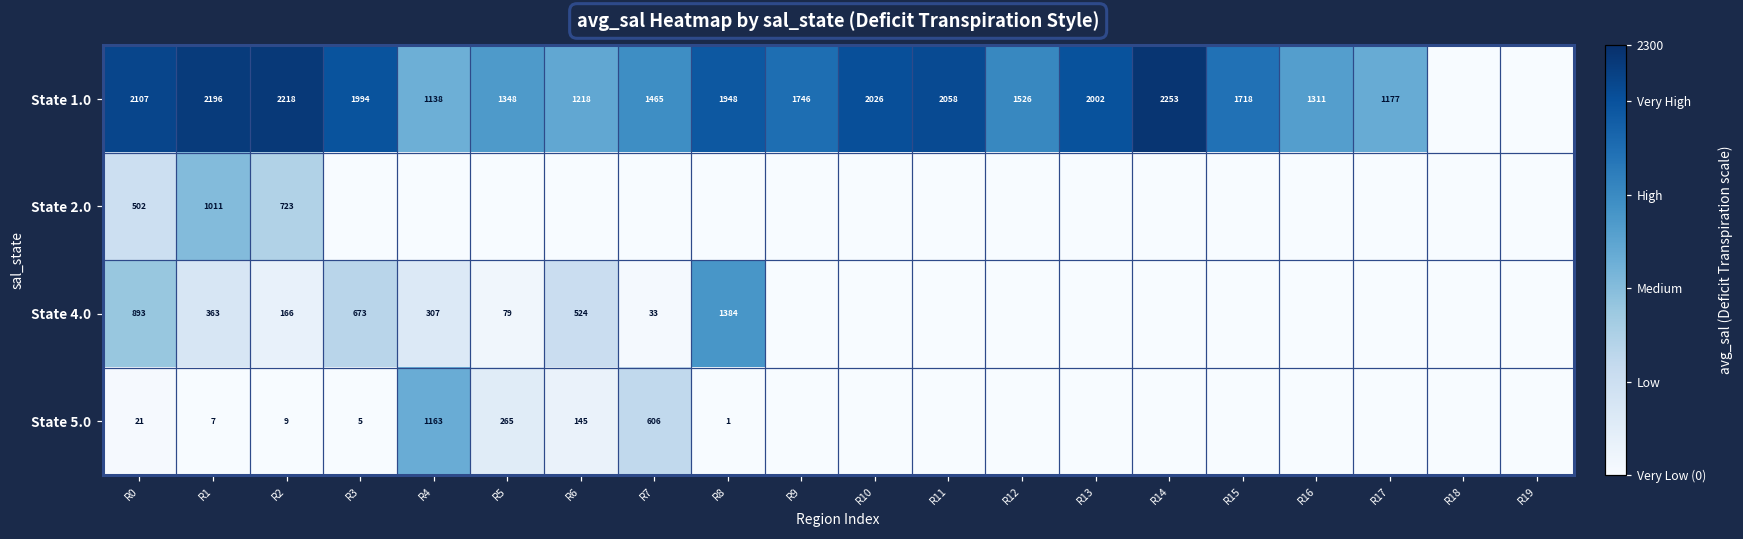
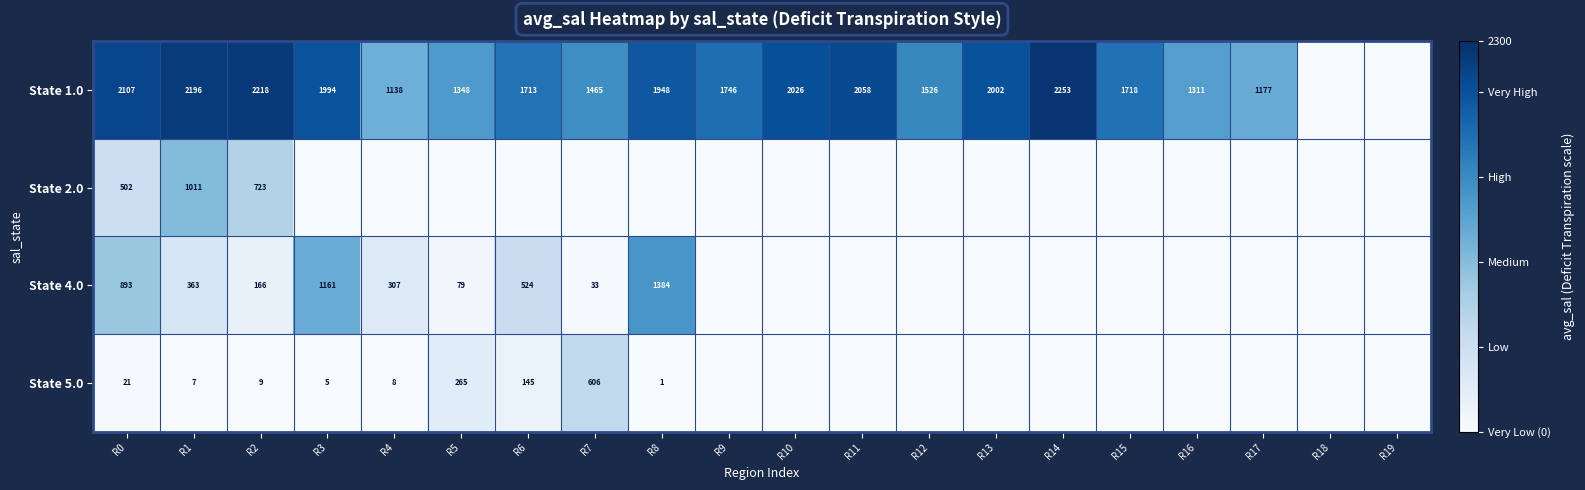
  {
    "State 1.0": {
      "R0": 2107,
      "R1": 2196,
      "R2": 2218,
      "R3": 1994,
      "R4": 1138,
      "R5": 1348,
-     "R6": 1218,
+     "R6": 1713,
      "R7": 1465,
      "R8": 1948,
      "R9": 1746,
      "R10": 2026,
      "R11": 2058,
      "R12": 1526,
      "R13": 2002,
      "R14": 2253,
      "R15": 1718,
      "R16": 1311,
      "R17": 1177
    },
    "State 2.0": {
      "R0": 502,
      "R1": 1011,
      "R2": 723
    },
    "State 4.0": {
      "R0": 893,
      "R1": 363,
      "R2": 166,
-     "R3": 673,
+     "R3": 1161,
      "R4": 307,
      "R5": 79,
      "R6": 524,
      "R7": 33,
      "R8": 1384
    },
    "State 5.0": {
      "R0": 21,
      "R1": 7,
      "R2": 9,
      "R3": 5,
-     "R4": 1163,
+     "R4": 8,
      "R5": 265,
      "R6": 145,
      "R7": 606,
      "R8": 1
    }
  }
